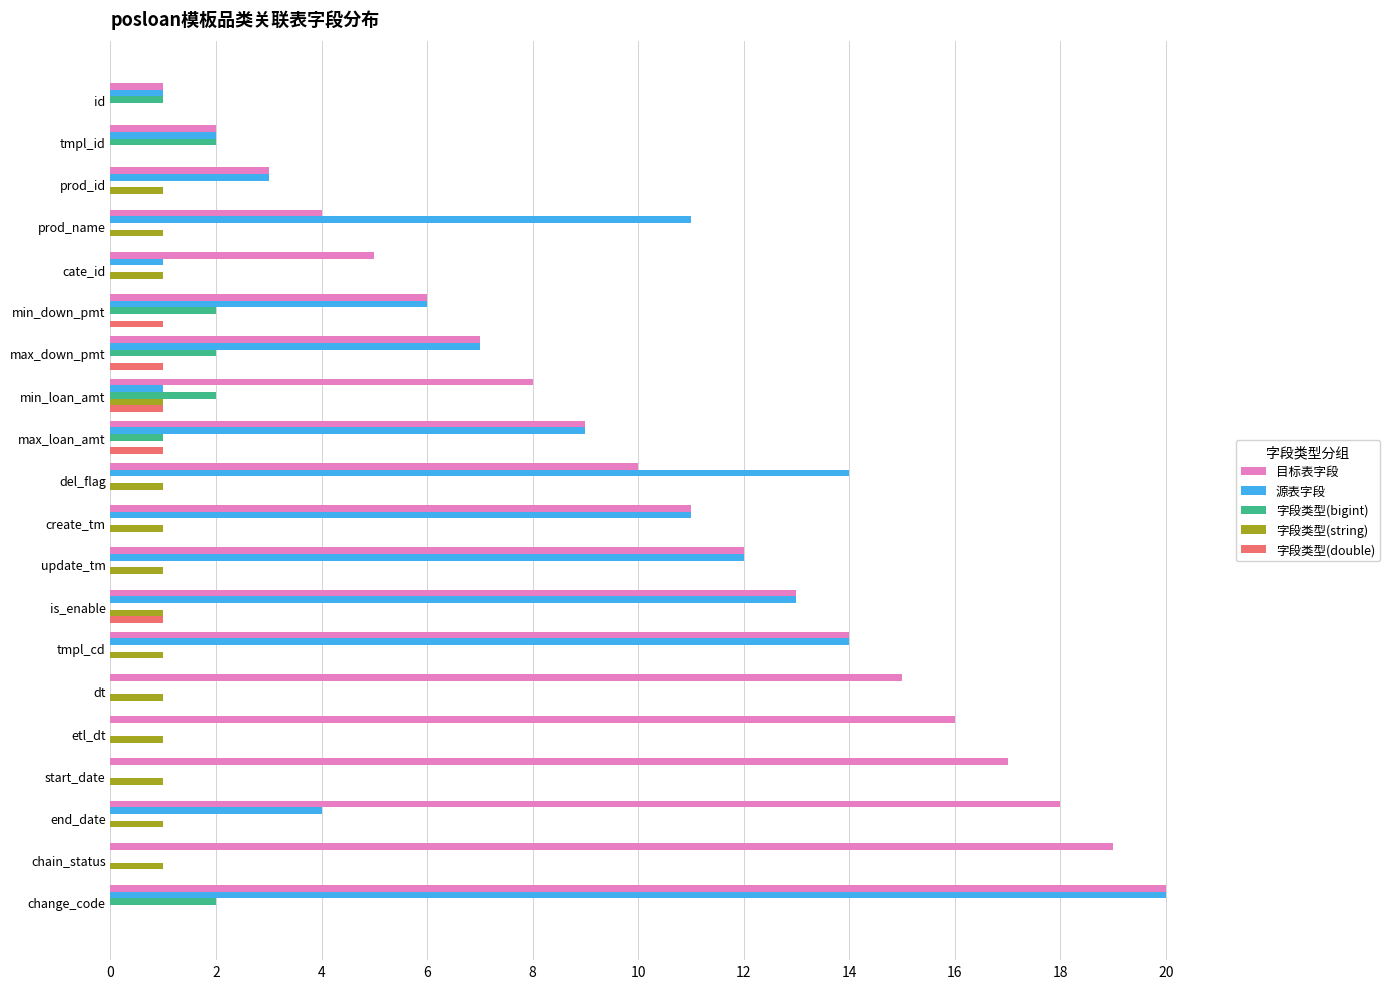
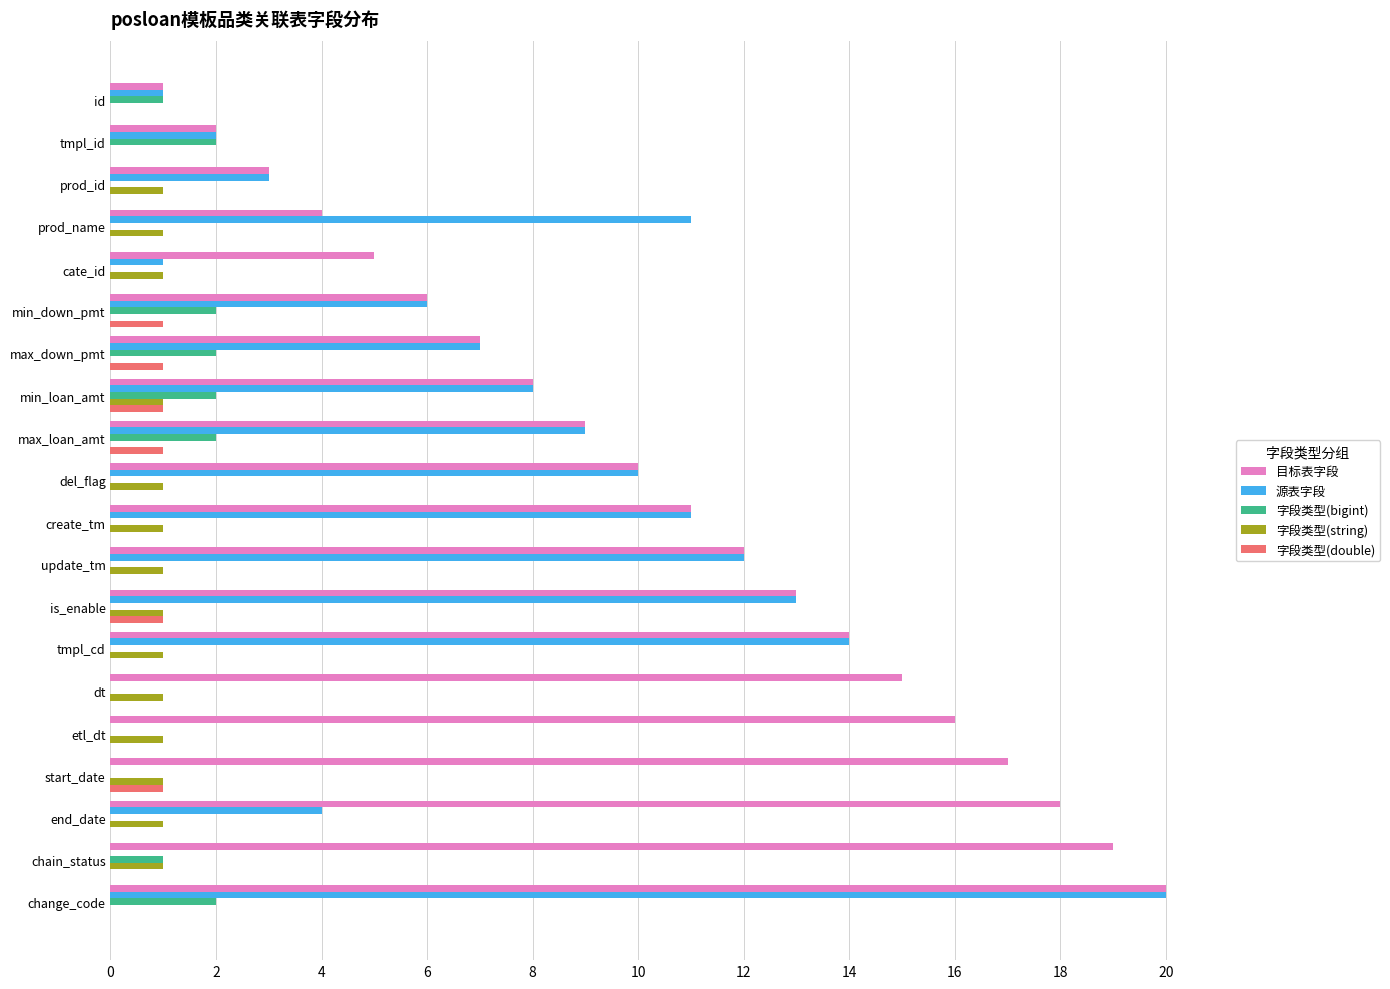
  {
    "目标表字段": {
      "id": 1,
      "tmpl_id": 2,
      "prod_id": 3,
      "prod_name": 4,
      "cate_id": 5,
      "min_down_pmt": 6,
      "max_down_pmt": 7,
      "min_loan_amt": 8,
      "max_loan_amt": 9,
      "del_flag": 10,
      "create_tm": 11,
      "update_tm": 12,
      "is_enable": 13,
      "tmpl_cd": 14,
      "dt": 15,
      "etl_dt": 16,
      "start_date": 17,
      "end_date": 18,
      "chain_status": 19,
      "change_code": 20
    },
    "源表字段": {
      "id": 1,
      "tmpl_id": 2,
      "prod_id": 3,
      "prod_name": 11,
      "cate_id": 1,
      "min_down_pmt": 6,
      "max_down_pmt": 7,
-     "min_loan_amt": 1,
+     "min_loan_amt": 8,
      "max_loan_amt": 9,
-     "del_flag": 14,
+     "del_flag": 10,
      "create_tm": 11,
      "update_tm": 12,
      "is_enable": 13,
      "tmpl_cd": 14,
      "dt": 0,
      "etl_dt": 0,
      "start_date": 0,
      "end_date": 4,
      "chain_status": 0,
      "change_code": 20
    },
    "字段类型(bigint)": {
      "id": 1,
      "tmpl_id": 2,
      "prod_id": 0,
      "prod_name": 0,
      "cate_id": 0,
      "min_down_pmt": 2,
      "max_down_pmt": 2,
      "min_loan_amt": 2,
-     "max_loan_amt": 1,
+     "max_loan_amt": 2,
      "del_flag": 0,
      "create_tm": 0,
      "update_tm": 0,
      "is_enable": 0,
      "tmpl_cd": 0,
      "dt": 0,
      "etl_dt": 0,
      "start_date": 0,
      "end_date": 0,
-     "chain_status": 0,
+     "chain_status": 1,
      "change_code": 2
    },
    "字段类型(string)": {
      "id": 0,
      "tmpl_id": 0,
      "prod_id": 1,
      "prod_name": 1,
      "cate_id": 1,
      "min_down_pmt": 0,
      "max_down_pmt": 0,
      "min_loan_amt": 1,
      "max_loan_amt": 0,
      "del_flag": 1,
      "create_tm": 1,
      "update_tm": 1,
      "is_enable": 1,
      "tmpl_cd": 1,
      "dt": 1,
      "etl_dt": 1,
      "start_date": 1,
      "end_date": 1,
      "chain_status": 1,
      "change_code": 0
    },
    "字段类型(double)": {
      "id": 0,
      "tmpl_id": 0,
      "prod_id": 0,
      "prod_name": 0,
      "cate_id": 0,
      "min_down_pmt": 1,
      "max_down_pmt": 1,
      "min_loan_amt": 1,
      "max_loan_amt": 1,
      "del_flag": 0,
      "create_tm": 0,
      "update_tm": 0,
      "is_enable": 1,
      "tmpl_cd": 0,
      "dt": 0,
      "etl_dt": 0,
-     "start_date": 0,
+     "start_date": 1,
      "end_date": 0,
      "chain_status": 0,
      "change_code": 0
    }
  }
